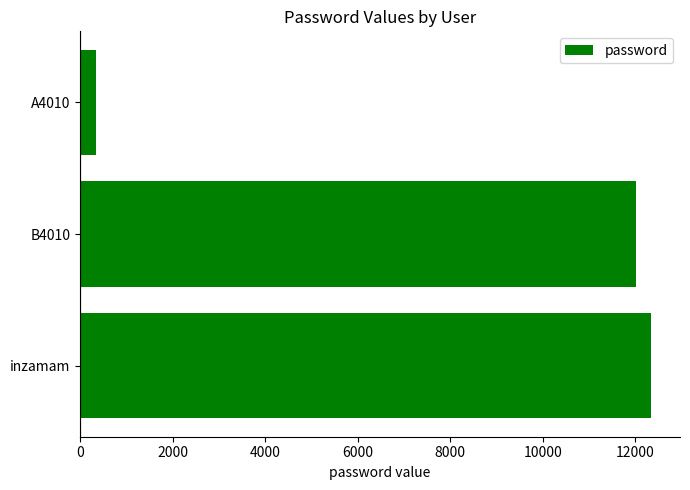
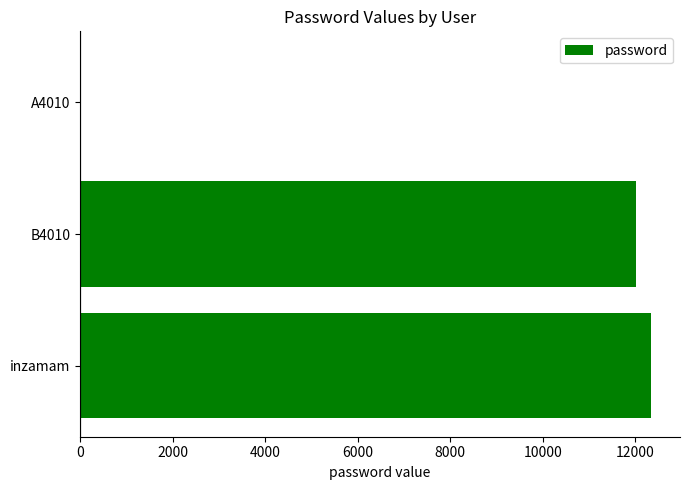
  {
-   "A4010": 300,
+   "A4010": 0,
    "B4010": 12000,
    "inzamam": 12300
  }
